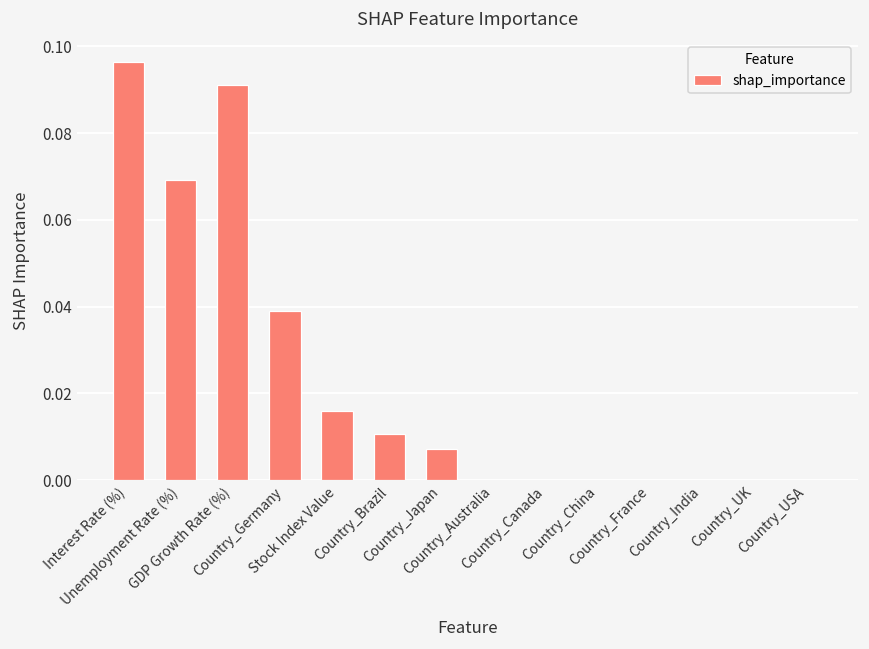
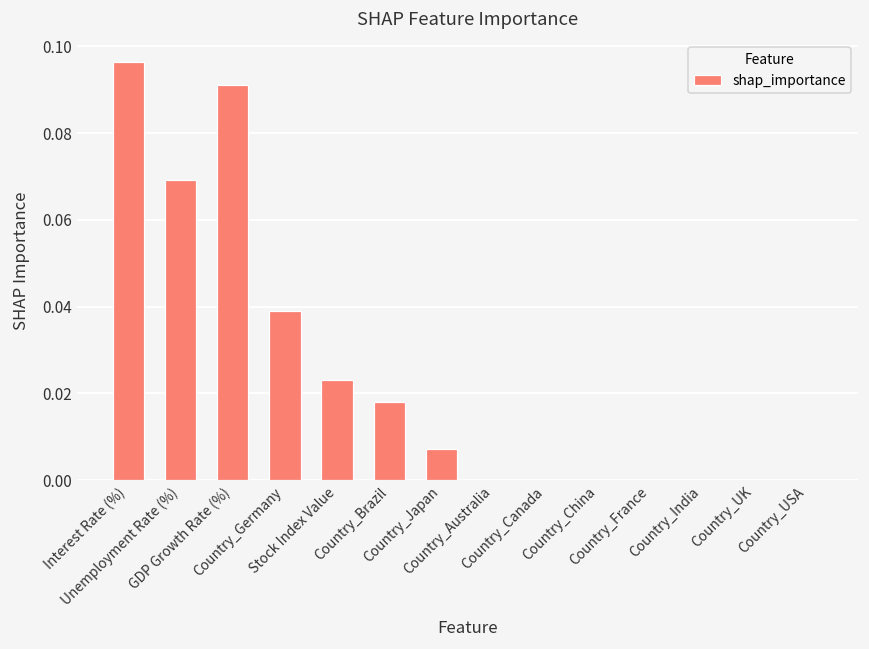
  {
    "Interest Rate (%)": 0.097,
    "Unemployment Rate (%)": 0.069,
    "GDP Growth Rate (%)": 0.091,
    "Country_Germany": 0.039,
-   "Stock Index Value": 0.016,
-   "Country_Brazil": 0.011,
+   "Stock Index Value": 0.023,
+   "Country_Brazil": 0.018,
    "Country_Japan": 0.007,
    "Country_Australia": 0.000,
    "Country_Canada": 0.000,
    "Country_China": 0.000,
    "Country_France": 0.000,
    "Country_India": 0.000,
    "Country_UK": 0.000,
    "Country_USA": 0.000
  }
